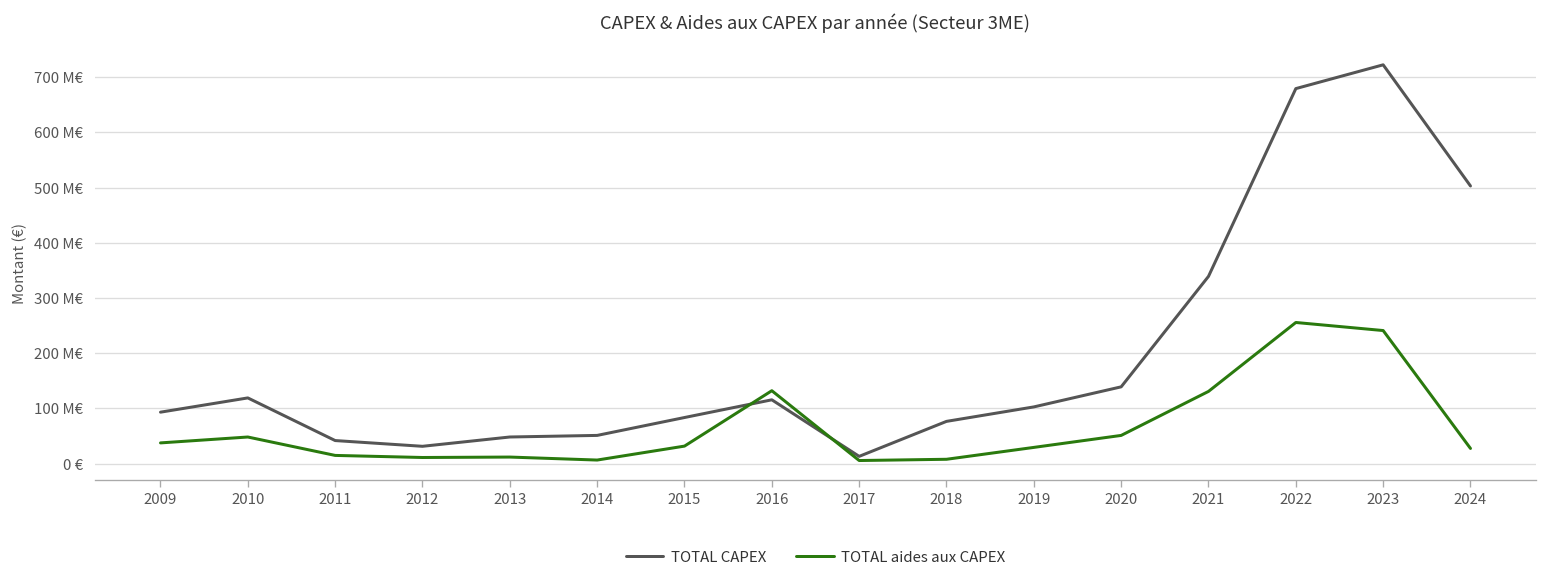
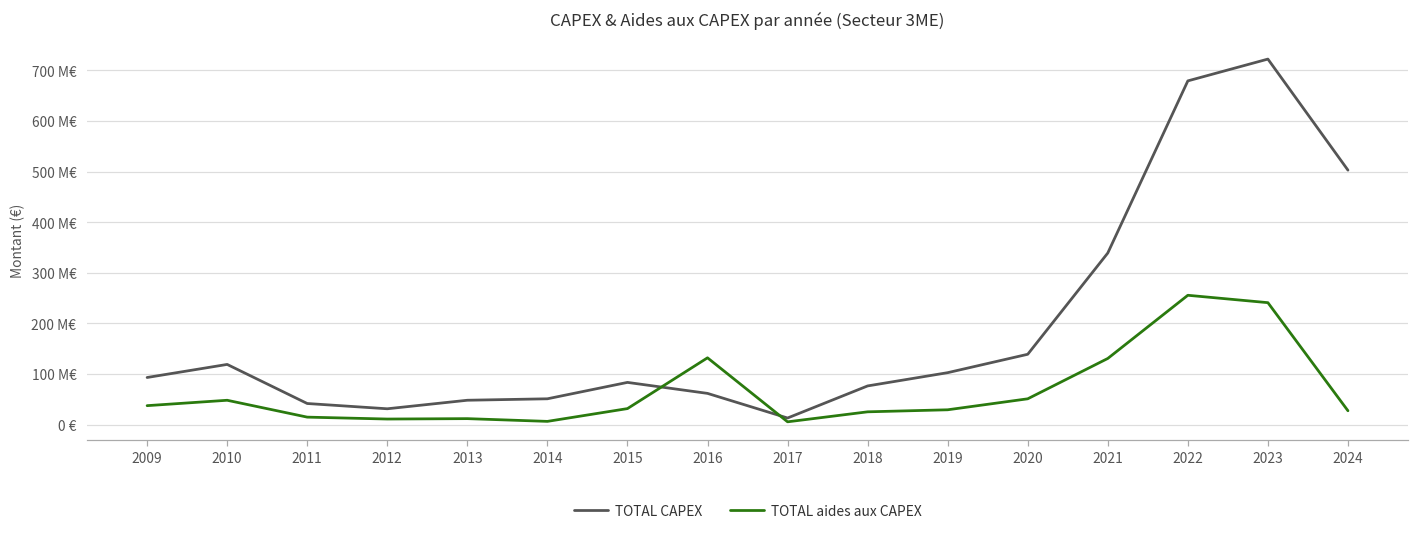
  {
    "TOTAL CAPEX": {
      "2009": "90 M€",
      "2010": "120 M€",
      "2011": "40 M€",
      "2012": "30 M€",
      "2013": "50 M€",
      "2014": "50 M€",
      "2015": "80 M€",
-     "2016": "120 M€",
+     "2016": "60 M€",
      "2017": "10 M€",
      "2018": "80 M€",
      "2019": "100 M€",
      "2020": "140 M€",
      "2021": "340 M€",
      "2022": "680 M€",
      "2023": "720 M€",
      "2024": "500 M€"
    },
    "TOTAL aides aux CAPEX": {
      "2009": "40 M€",
      "2010": "50 M€",
      "2011": "10 M€",
      "2012": "10 M€",
      "2013": "10 M€",
      "2014": "10 M€",
      "2015": "30 M€",
      "2016": "130 M€",
      "2017": "10 M€",
-     "2018": "10 M€",
+     "2018": "30 M€",
      "2019": "30 M€",
      "2020": "50 M€",
      "2021": "130 M€",
      "2022": "260 M€",
      "2023": "240 M€",
      "2024": "30 M€"
    }
  }
